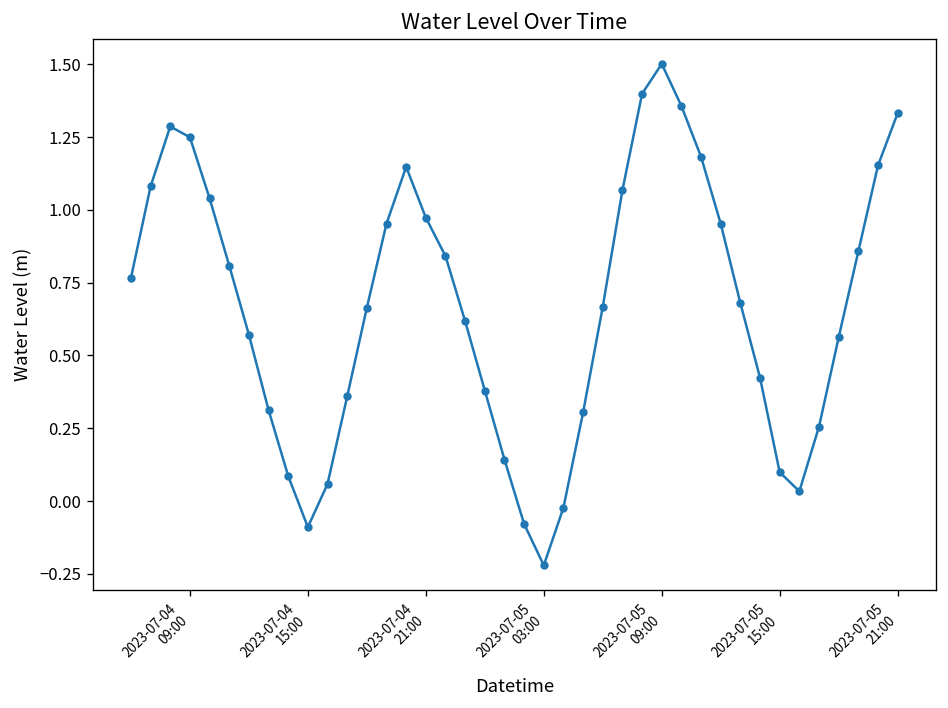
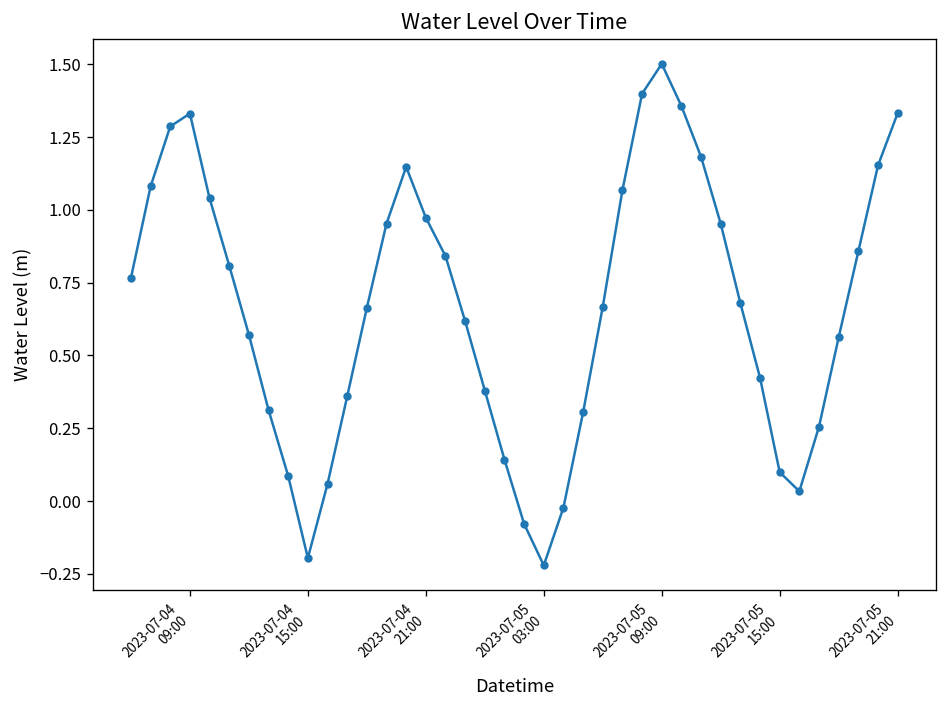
  {
-   "2023-07-04 09:00": 1.25,
-   "2023-07-04 15:00": -0.09,
+   "2023-07-04 09:00": 1.33,
+   "2023-07-04 15:00": -0.20,
    "2023-07-04 21:00": 0.97,
    "2023-07-05 03:00": -0.22,
    "2023-07-05 09:00": 1.50,
    "2023-07-05 15:00": 0.10,
    "2023-07-05 21:00": 1.33
  }
